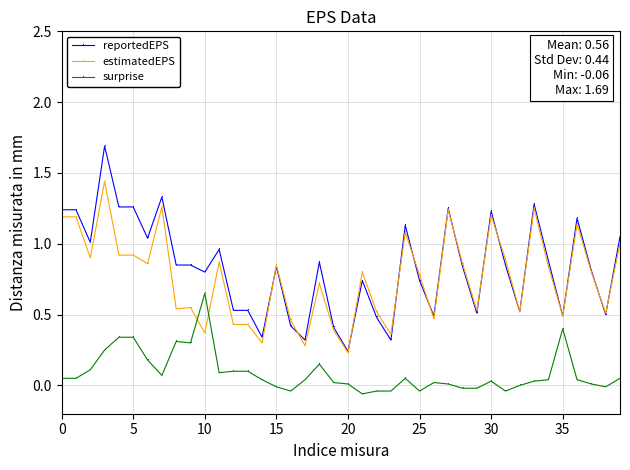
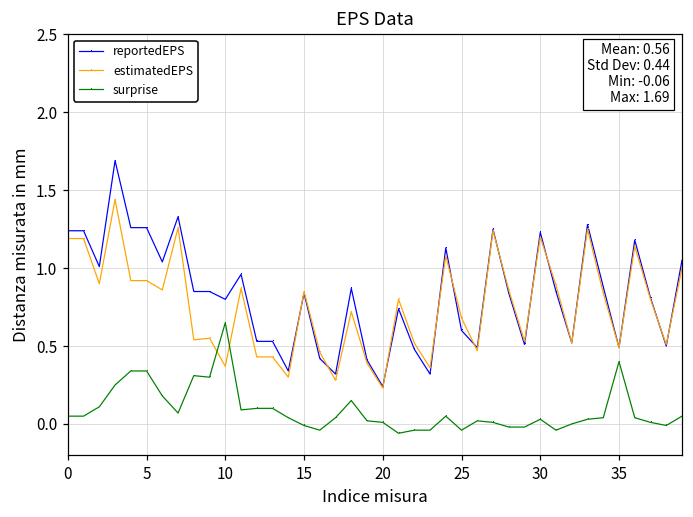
  {
    "reportedEPS": {
      "0": 1.24,
      "5": 1.26,
      "10": 0.80,
-     "25": 0.74,
+     "25": 0.60,
      "30": 1.23
    },
    "estimatedEPS": {
      "0": 1.19,
      "5": 0.92,
      "10": 0.37,
-     "25": 0.78,
+     "25": 0.68,
      "30": 1.20
    },
    "surprise": {
      "0": 0.05,
      "5": 0.34,
      "10": 0.65,
      "15": -0.01,
      "20": 0.01,
      "25": -0.04,
      "30": 0.03,
      "35": 0.40
    }
  }
